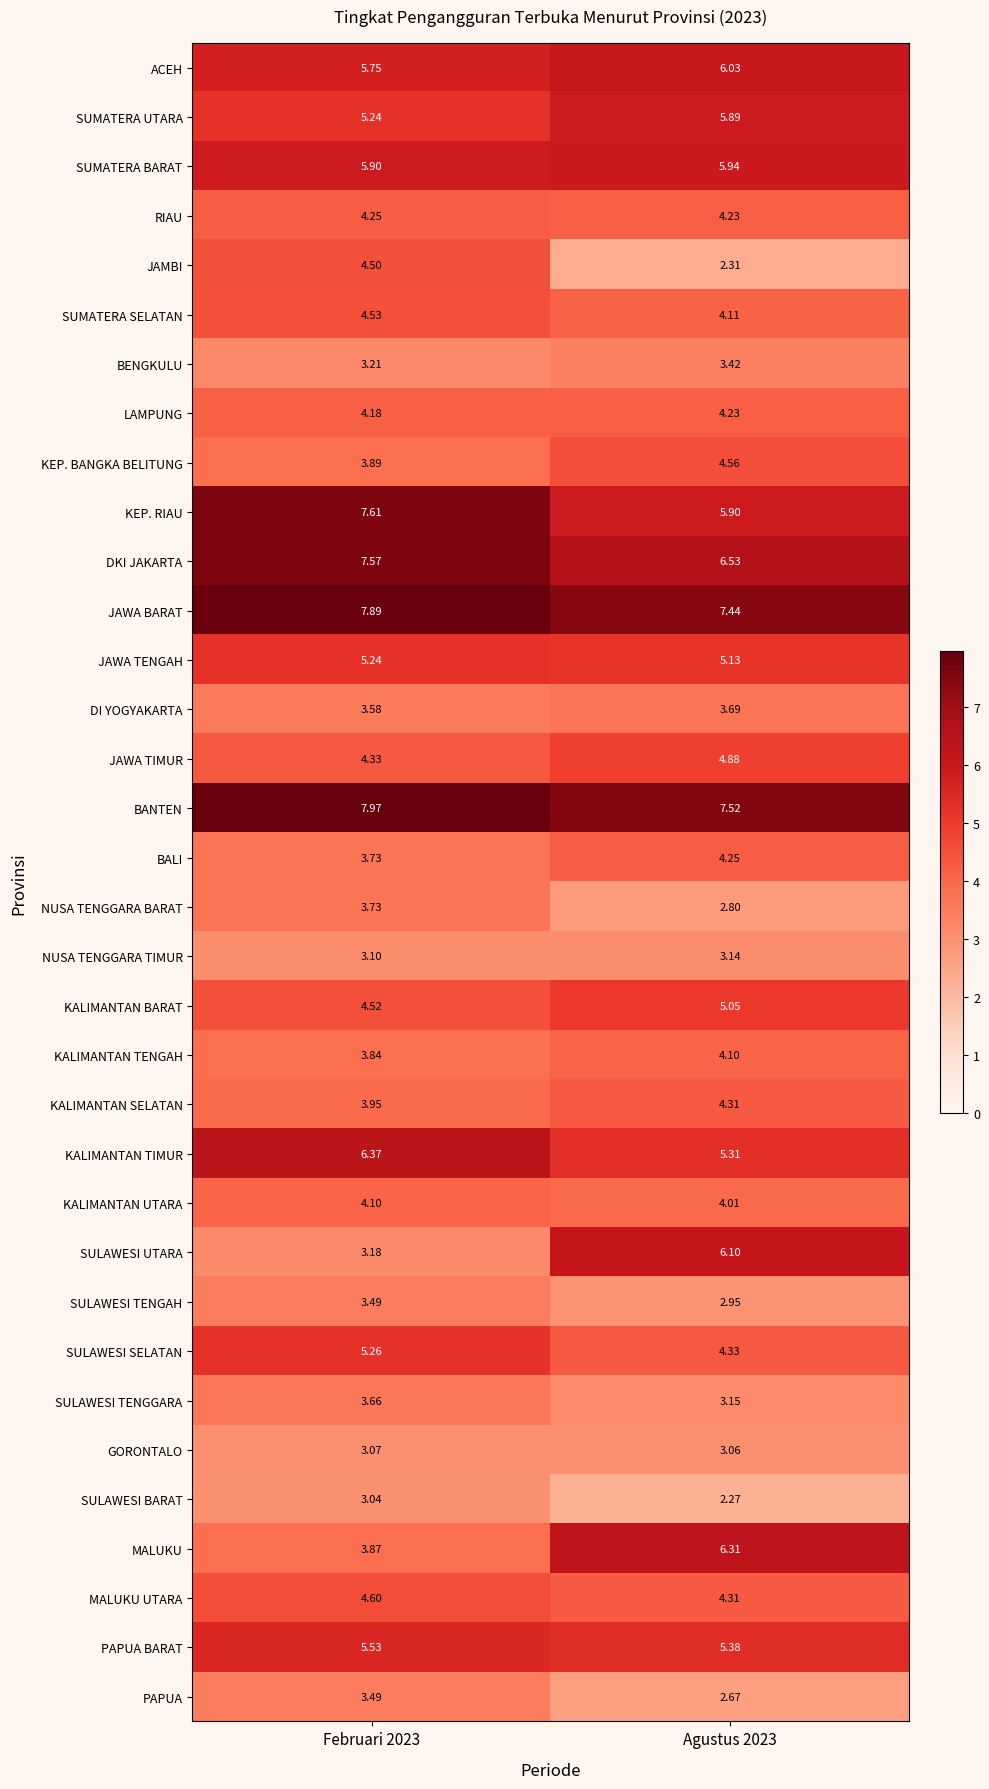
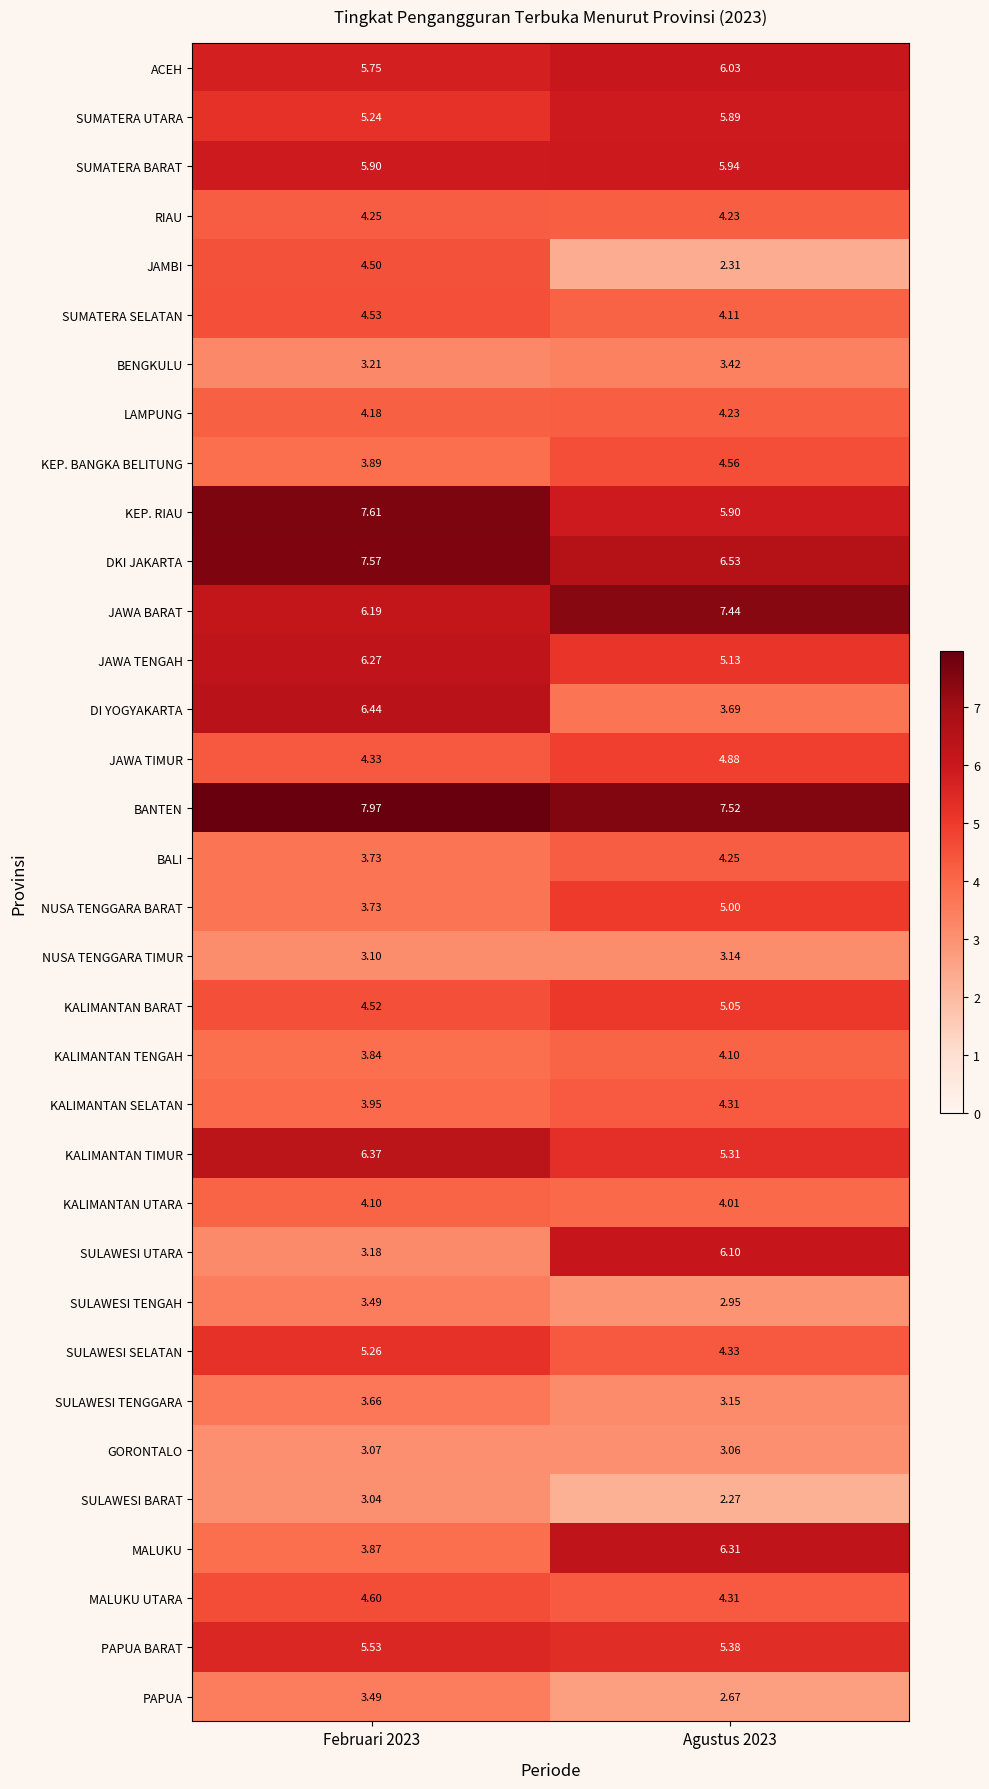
  {
    "ACEH": {
      "Februari 2023": 5.75,
      "Agustus 2023": 6.03
    },
    "SUMATERA UTARA": {
      "Februari 2023": 5.24,
      "Agustus 2023": 5.89
    },
    "SUMATERA BARAT": {
      "Februari 2023": 5.90,
      "Agustus 2023": 5.94
    },
    "RIAU": {
      "Februari 2023": 4.25,
      "Agustus 2023": 4.23
    },
    "JAMBI": {
      "Februari 2023": 4.50,
      "Agustus 2023": 2.31
    },
    "SUMATERA SELATAN": {
      "Februari 2023": 4.53,
      "Agustus 2023": 4.11
    },
    "BENGKULU": {
      "Februari 2023": 3.21,
      "Agustus 2023": 3.42
    },
    "LAMPUNG": {
      "Februari 2023": 4.18,
      "Agustus 2023": 4.23
    },
    "KEP. BANGKA BELITUNG": {
      "Februari 2023": 3.89,
      "Agustus 2023": 4.56
    },
    "KEP. RIAU": {
      "Februari 2023": 7.61,
      "Agustus 2023": 5.90
    },
    "DKI JAKARTA": {
      "Februari 2023": 7.57,
      "Agustus 2023": 6.53
    },
    "JAWA BARAT": {
-     "Februari 2023": 7.89,
+     "Februari 2023": 6.19,
      "Agustus 2023": 7.44
    },
    "JAWA TENGAH": {
-     "Februari 2023": 5.24,
+     "Februari 2023": 6.27,
      "Agustus 2023": 5.13
    },
    "DI YOGYAKARTA": {
-     "Februari 2023": 3.58,
+     "Februari 2023": 6.44,
      "Agustus 2023": 3.69
    },
    "JAWA TIMUR": {
      "Februari 2023": 4.33,
      "Agustus 2023": 4.88
    },
    "BANTEN": {
      "Februari 2023": 7.97,
      "Agustus 2023": 7.52
    },
    "BALI": {
      "Februari 2023": 3.73,
      "Agustus 2023": 4.25
    },
    "NUSA TENGGARA BARAT": {
      "Februari 2023": 3.73,
-     "Agustus 2023": 2.80
+     "Agustus 2023": 5.00
    },
    "NUSA TENGGARA TIMUR": {
      "Februari 2023": 3.10,
      "Agustus 2023": 3.14
    },
    "KALIMANTAN BARAT": {
      "Februari 2023": 4.52,
      "Agustus 2023": 5.05
    },
    "KALIMANTAN TENGAH": {
      "Februari 2023": 3.84,
      "Agustus 2023": 4.10
    },
    "KALIMANTAN SELATAN": {
      "Februari 2023": 3.95,
      "Agustus 2023": 4.31
    },
    "KALIMANTAN TIMUR": {
      "Februari 2023": 6.37,
      "Agustus 2023": 5.31
    },
    "KALIMANTAN UTARA": {
      "Februari 2023": 4.10,
      "Agustus 2023": 4.01
    },
    "SULAWESI UTARA": {
      "Februari 2023": 3.18,
      "Agustus 2023": 6.10
    },
    "SULAWESI TENGAH": {
      "Februari 2023": 3.49,
      "Agustus 2023": 2.95
    },
    "SULAWESI SELATAN": {
      "Februari 2023": 5.26,
      "Agustus 2023": 4.33
    },
    "SULAWESI TENGGARA": {
      "Februari 2023": 3.66,
      "Agustus 2023": 3.15
    },
    "GORONTALO": {
      "Februari 2023": 3.07,
      "Agustus 2023": 3.06
    },
    "SULAWESI BARAT": {
      "Februari 2023": 3.04,
      "Agustus 2023": 2.27
    },
    "MALUKU": {
      "Februari 2023": 3.87,
      "Agustus 2023": 6.31
    },
    "MALUKU UTARA": {
      "Februari 2023": 4.60,
      "Agustus 2023": 4.31
    },
    "PAPUA BARAT": {
      "Februari 2023": 5.53,
      "Agustus 2023": 5.38
    },
    "PAPUA": {
      "Februari 2023": 3.49,
      "Agustus 2023": 2.67
    }
  }
